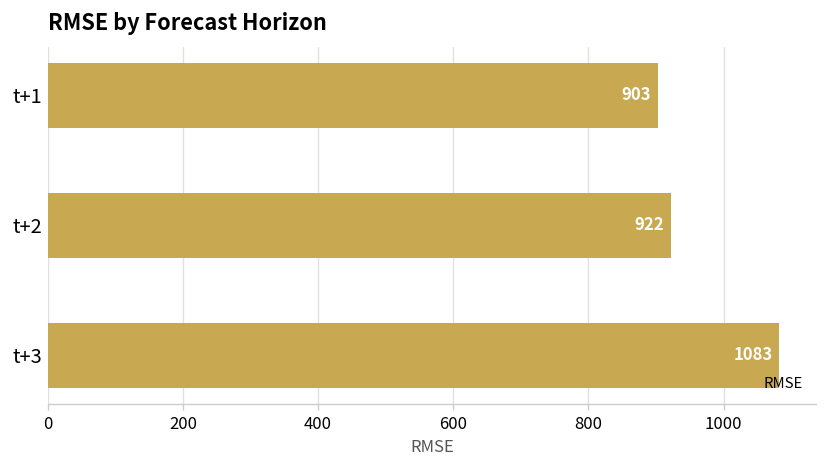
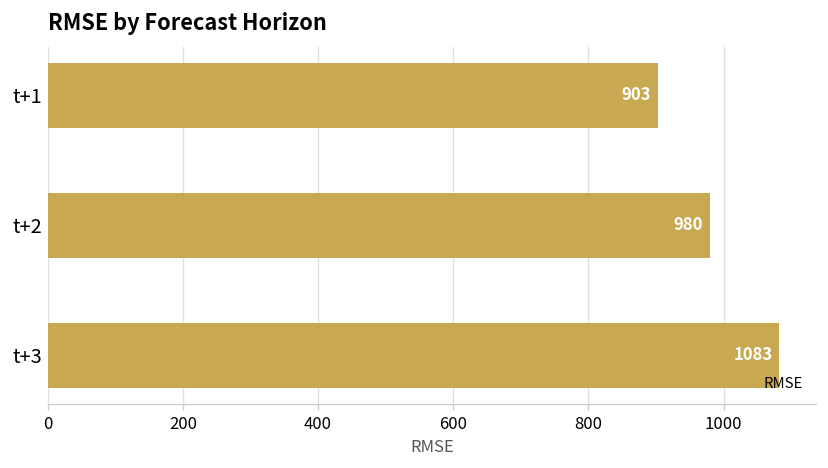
  {
    "t+1": 903,
-   "t+2": 922,
+   "t+2": 980,
    "t+3": 1083
  }
